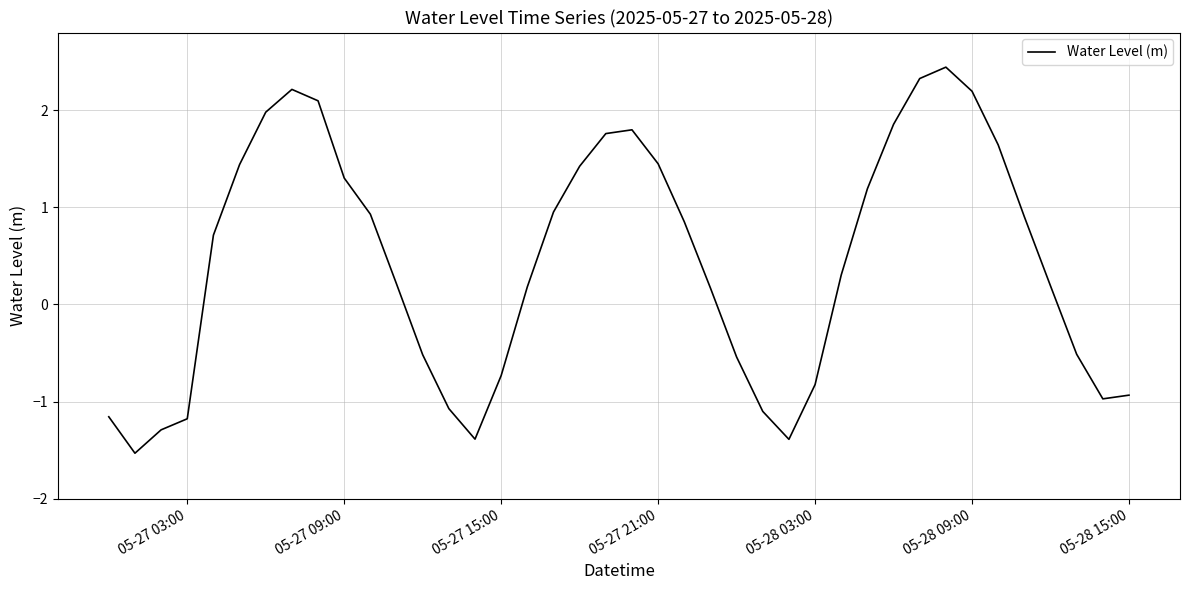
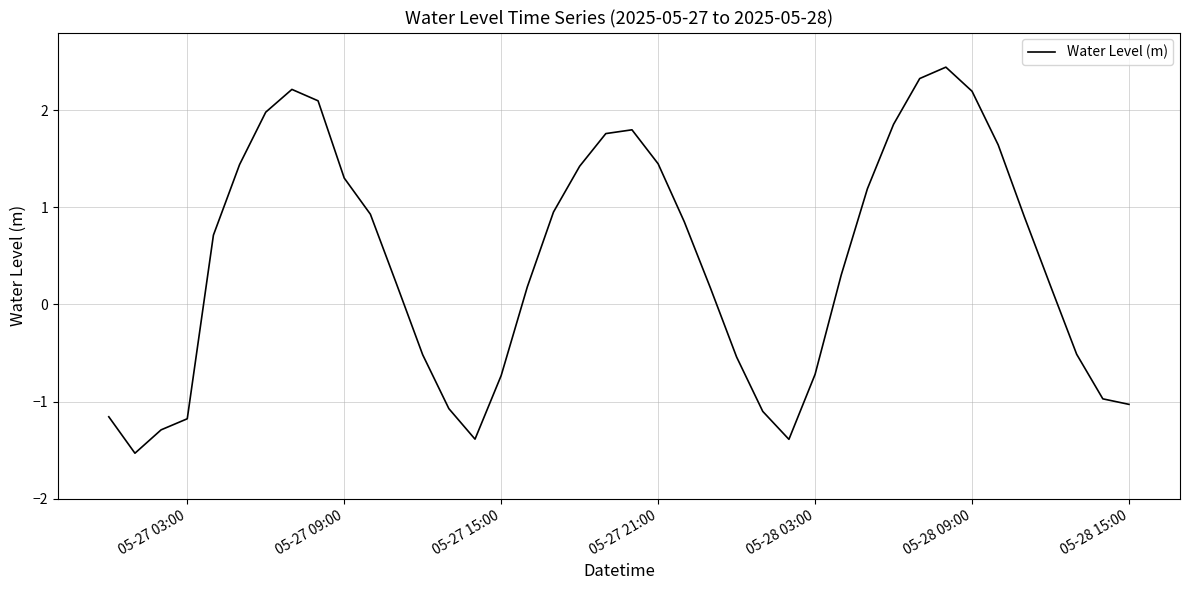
  {
    "05-27 03:00": -1.2,
    "05-27 09:00": 1.3,
    "05-27 15:00": -0.7,
    "05-27 21:00": 1.4,
-   "05-28 03:00": -0.8,
+   "05-28 03:00": -0.7,
    "05-28 09:00": 2.2,
-   "05-28 15:00": -0.9
+   "05-28 15:00": -1.0
  }
